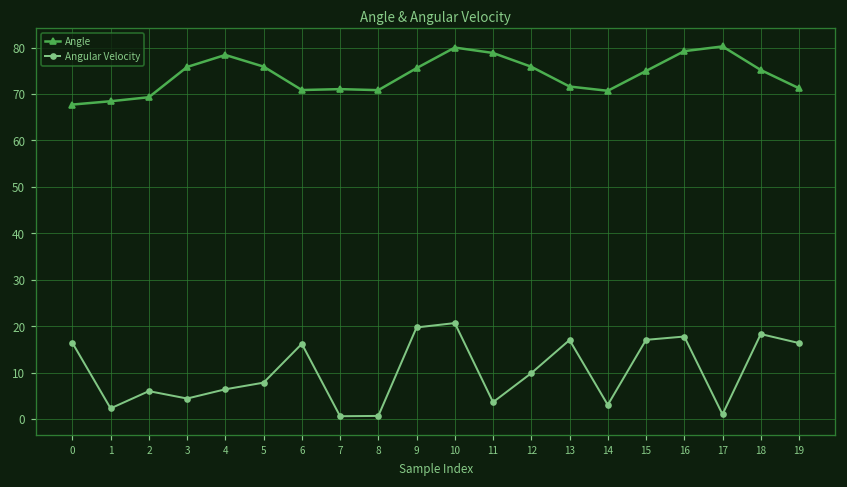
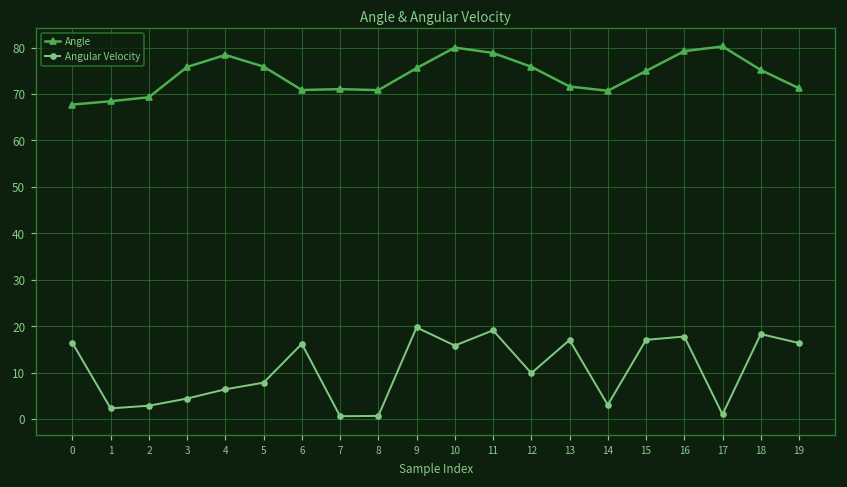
  {
    "Angle": {
      "0": 68,
      "1": 68,
      "2": 69,
      "3": 76,
      "4": 78,
      "5": 76,
      "6": 71,
      "7": 71,
      "8": 71,
      "9": 76,
      "10": 80,
      "11": 79,
      "12": 76,
      "13": 72,
      "14": 71,
      "15": 75,
      "16": 79,
      "17": 80,
      "18": 75,
      "19": 71
    },
    "Angular Velocity": {
      "0": 16,
      "1": 2,
-     "2": 6,
+     "2": 3,
      "3": 4,
      "4": 6,
      "5": 8,
      "6": 16,
      "7": 1,
      "8": 1,
      "9": 20,
-     "10": 21,
-     "11": 4,
+     "10": 16,
+     "11": 19,
      "12": 10,
      "13": 17,
      "14": 3,
      "15": 17,
      "16": 18,
      "17": 1,
      "18": 18,
      "19": 16
    }
  }
